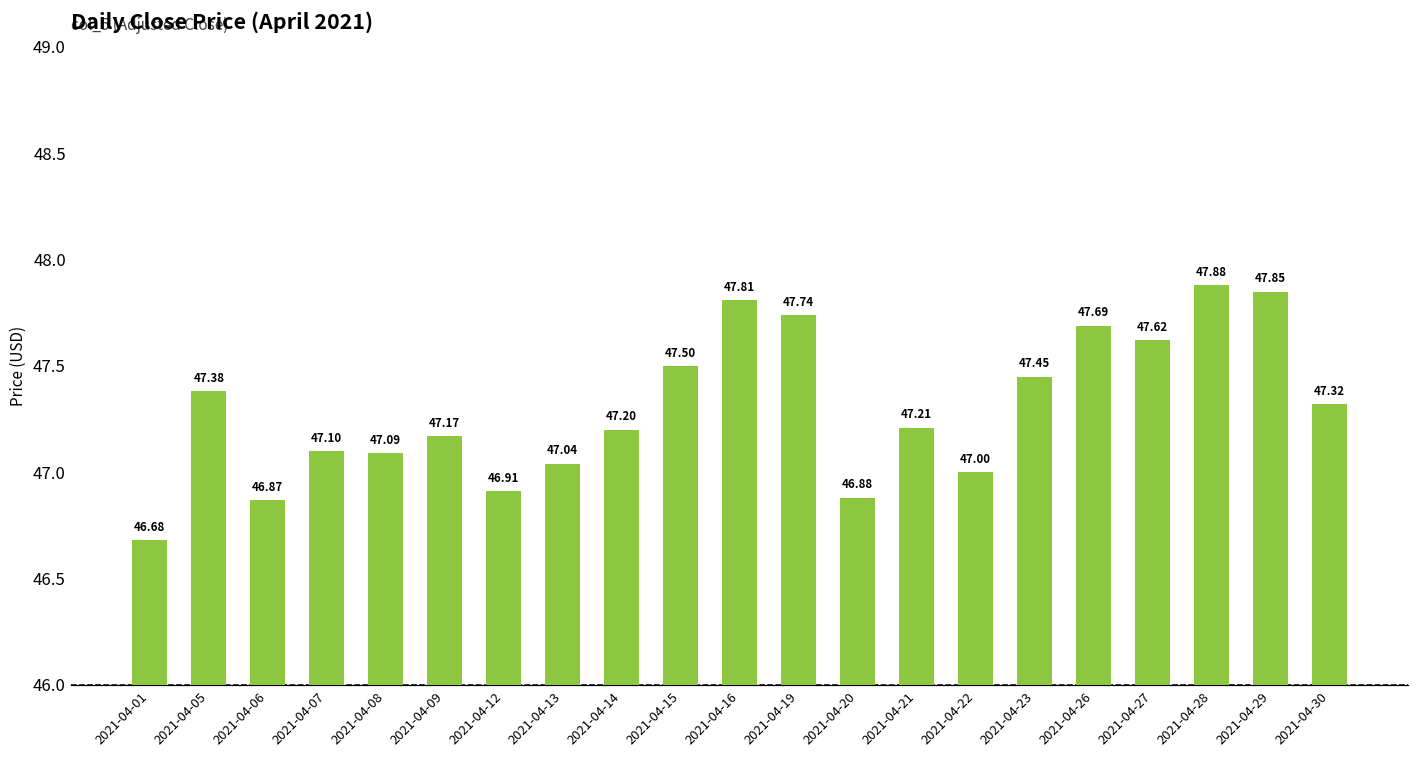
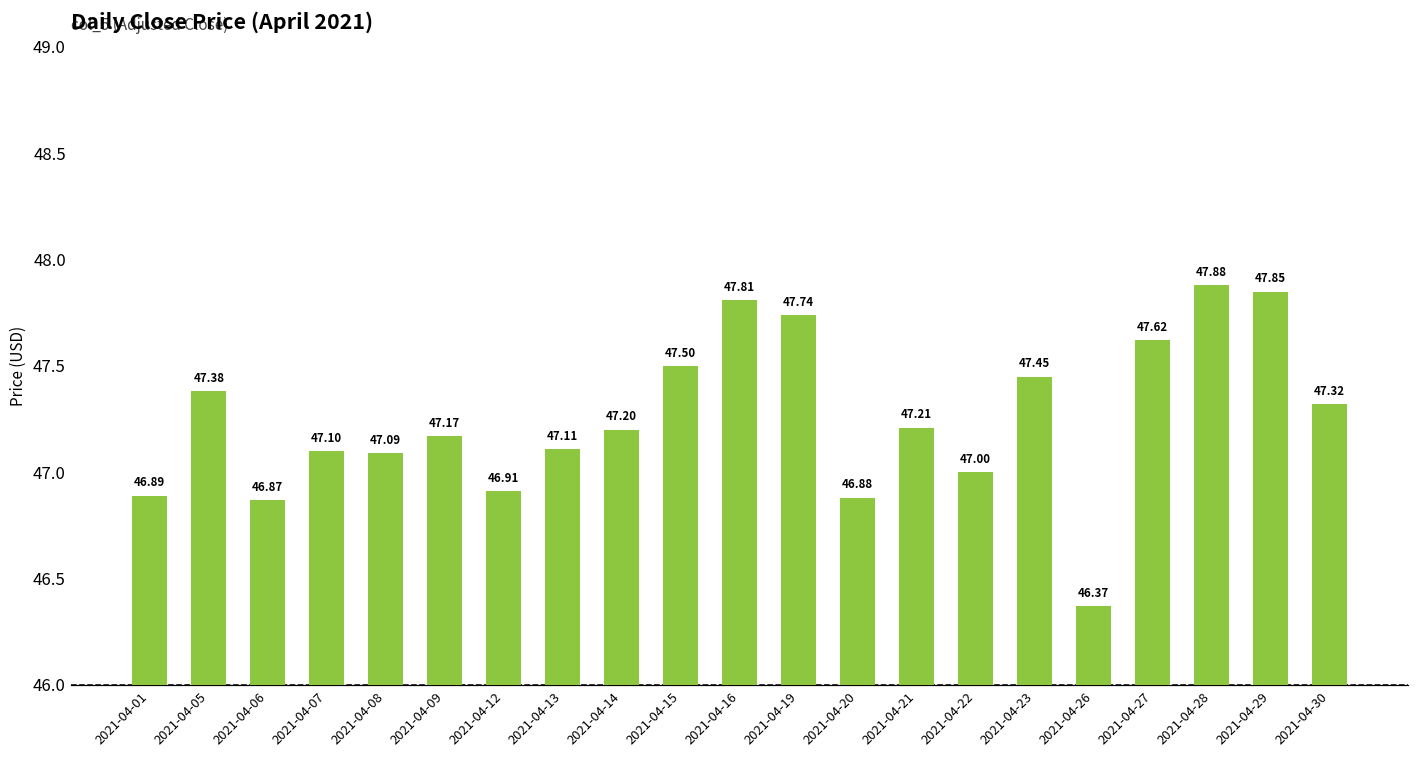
  {
-   "2021-04-01": 46.68,
+   "2021-04-01": 46.89,
    "2021-04-05": 47.38,
    "2021-04-06": 46.87,
    "2021-04-07": 47.10,
    "2021-04-08": 47.09,
    "2021-04-09": 47.17,
    "2021-04-12": 46.91,
-   "2021-04-13": 47.04,
+   "2021-04-13": 47.11,
    "2021-04-14": 47.20,
    "2021-04-15": 47.50,
    "2021-04-16": 47.81,
    "2021-04-19": 47.74,
    "2021-04-20": 46.88,
    "2021-04-21": 47.21,
    "2021-04-22": 47.00,
    "2021-04-23": 47.45,
-   "2021-04-26": 47.69,
+   "2021-04-26": 46.37,
    "2021-04-27": 47.62,
    "2021-04-28": 47.88,
    "2021-04-29": 47.85,
    "2021-04-30": 47.32
  }
